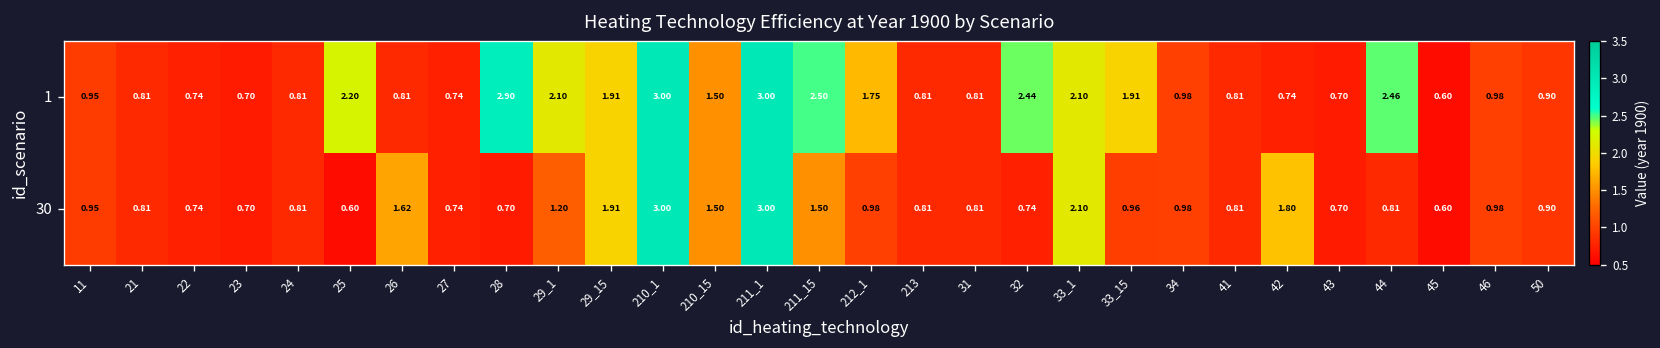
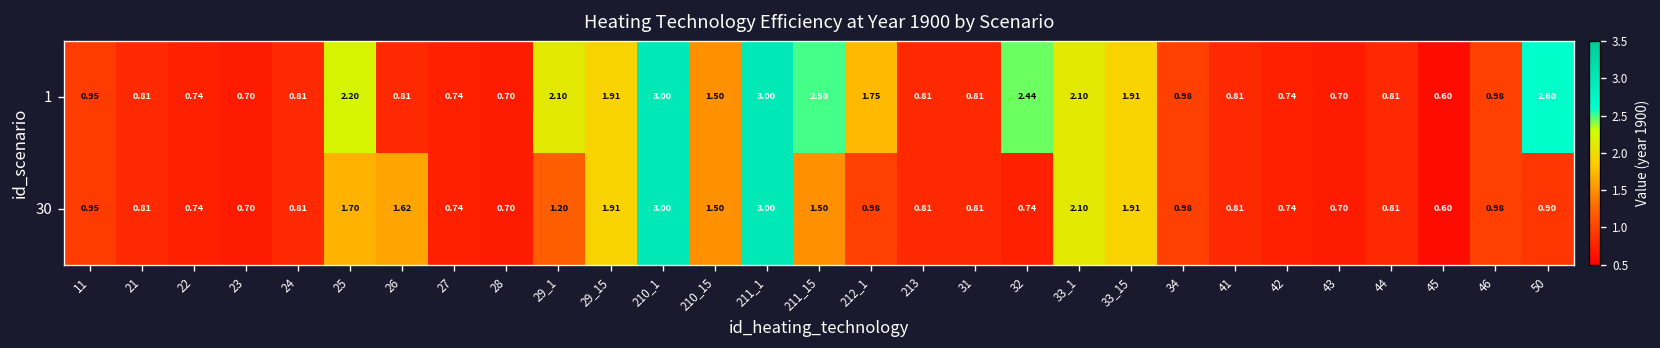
  {
    "1": {
      "11": 0.95,
      "21": 0.81,
      "22": 0.74,
      "23": 0.70,
      "24": 0.81,
      "25": 2.20,
      "26": 0.81,
      "27": 0.74,
-     "28": 2.90,
+     "28": 0.70,
      "29_1": 2.10,
      "29_15": 1.91,
      "210_1": 3.00,
      "210_15": 1.50,
      "211_1": 3.00,
      "211_15": 2.50,
      "212_1": 1.75,
      "213": 0.81,
      "31": 0.81,
      "32": 2.44,
      "33_1": 2.10,
      "33_15": 1.91,
      "34": 0.98,
      "41": 0.81,
      "42": 0.74,
      "43": 0.70,
-     "44": 2.46,
+     "44": 0.81,
      "45": 0.60,
      "46": 0.98,
-     "50": 0.90
+     "50": 2.60
    },
    "30": {
      "11": 0.95,
      "21": 0.81,
      "22": 0.74,
      "23": 0.70,
      "24": 0.81,
-     "25": 0.60,
+     "25": 1.70,
      "26": 1.62,
      "27": 0.74,
      "28": 0.70,
      "29_1": 1.20,
      "29_15": 1.91,
      "210_1": 3.00,
      "210_15": 1.50,
      "211_1": 3.00,
      "211_15": 1.50,
      "212_1": 0.98,
      "213": 0.81,
      "31": 0.81,
      "32": 0.74,
      "33_1": 2.10,
-     "33_15": 0.96,
+     "33_15": 1.91,
      "34": 0.98,
      "41": 0.81,
-     "42": 1.80,
+     "42": 0.74,
      "43": 0.70,
      "44": 0.81,
      "45": 0.60,
      "46": 0.98,
      "50": 0.90
    }
  }
